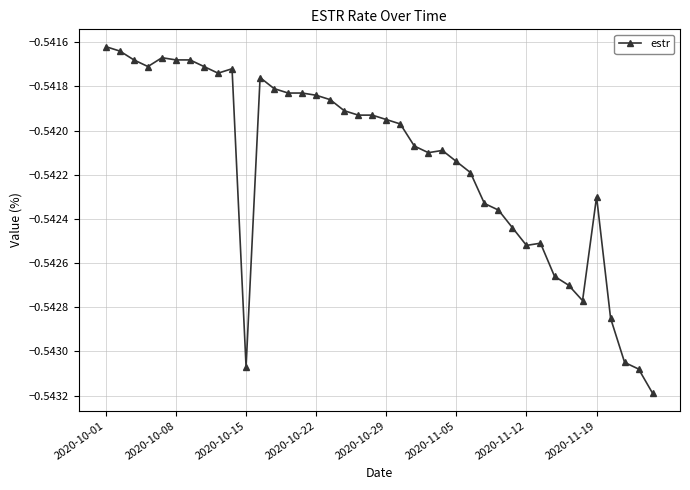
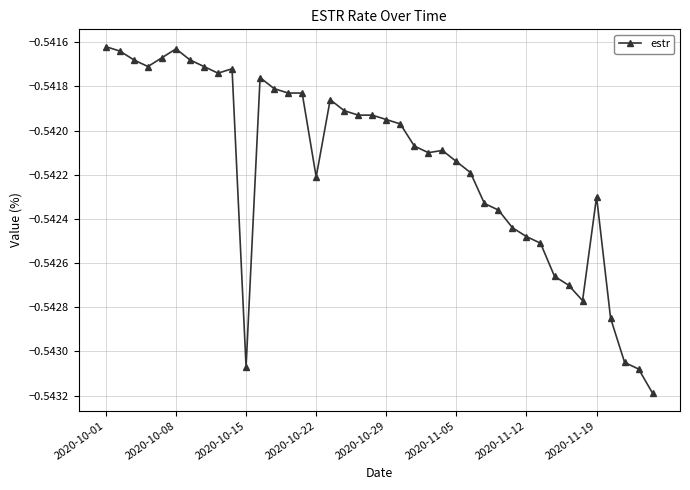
  {
    "2020-10-01": -0.54162,
-   "2020-10-08": -0.54168,
+   "2020-10-08": -0.54163,
    "2020-10-15": -0.54307,
-   "2020-10-22": -0.54184,
+   "2020-10-22": -0.54221,
    "2020-10-29": -0.54195,
    "2020-11-05": -0.54214,
-   "2020-11-12": -0.54252,
+   "2020-11-12": -0.54248,
    "2020-11-19": -0.54230
  }
